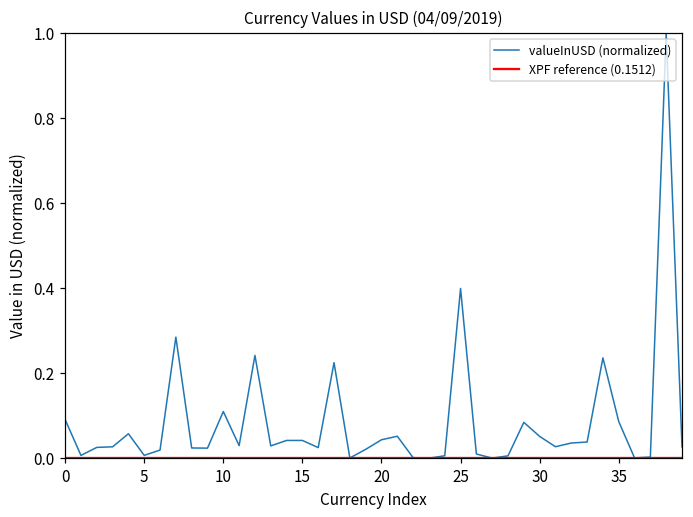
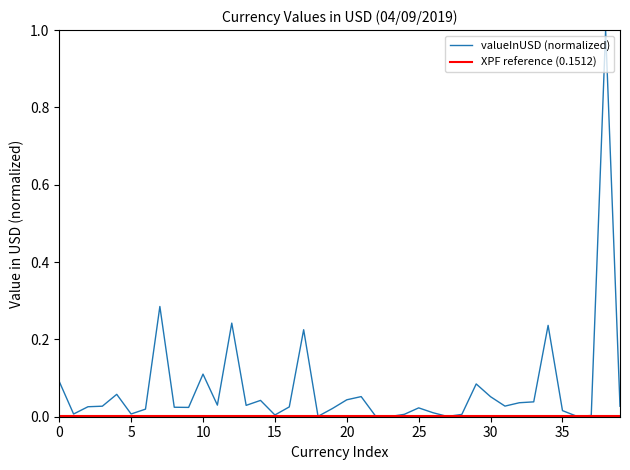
  {
    "0": 0.09,
    "5": 0.01,
    "10": 0.11,
-   "15": 0.04,
+   "15": 0.00,
    "20": 0.04,
-   "25": 0.40,
+   "25": 0.02,
    "30": 0.05,
-   "35": 0.09
+   "35": 0.02
  }
